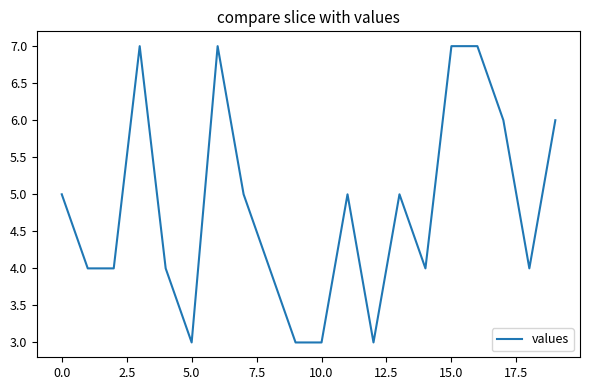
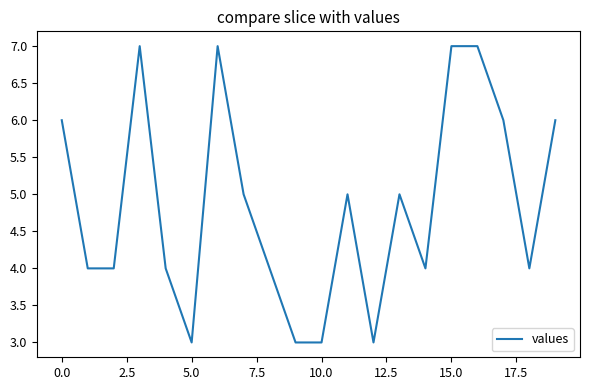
  {
-   "0.0": 5,
+   "0.0": 6,
    "5.0": 3,
    "10.0": 3,
    "15.0": 7
  }
